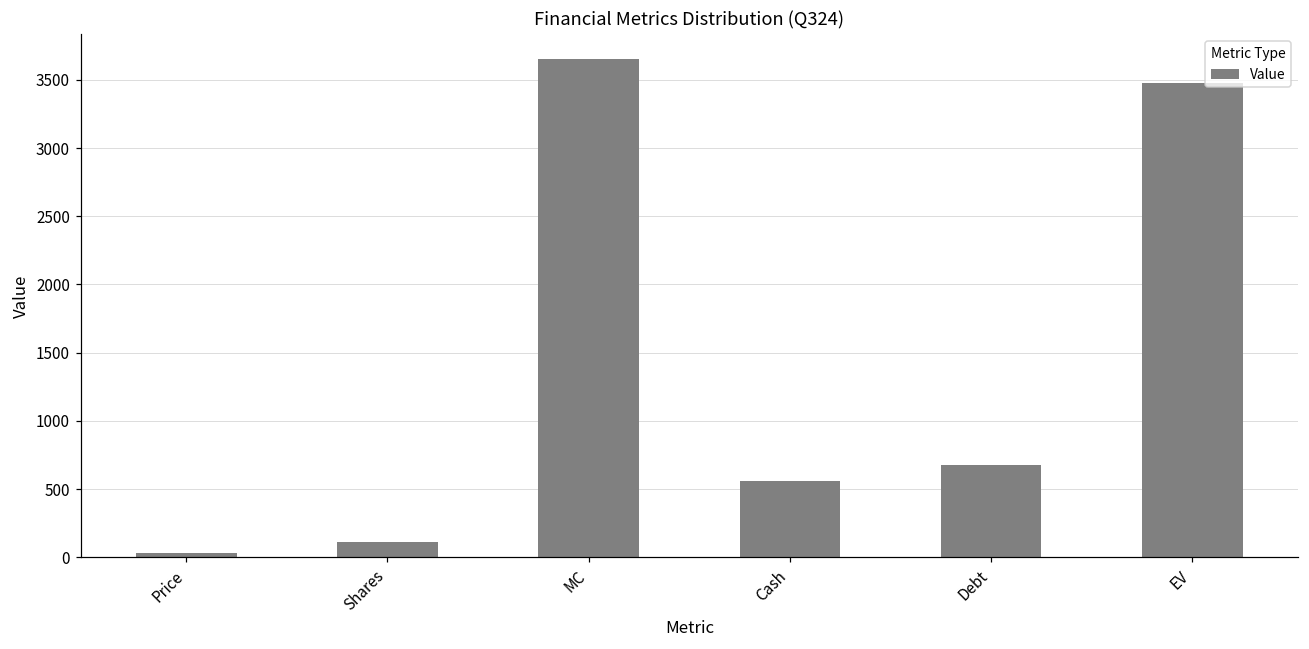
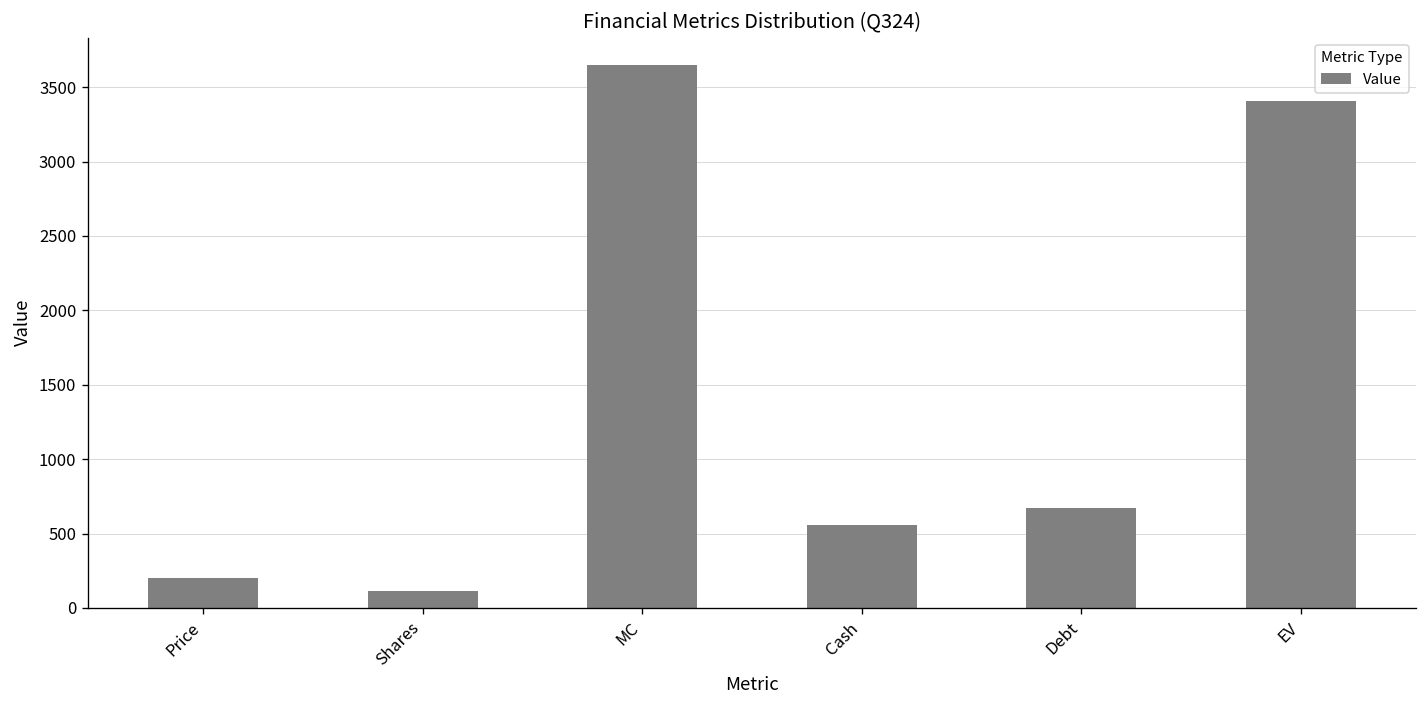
  {
-   "Price": 30,
+   "Price": 200,
    "Shares": 110,
    "MC": 3650,
    "Cash": 560,
    "Debt": 670,
-   "EV": 3480
+   "EV": 3410
  }
